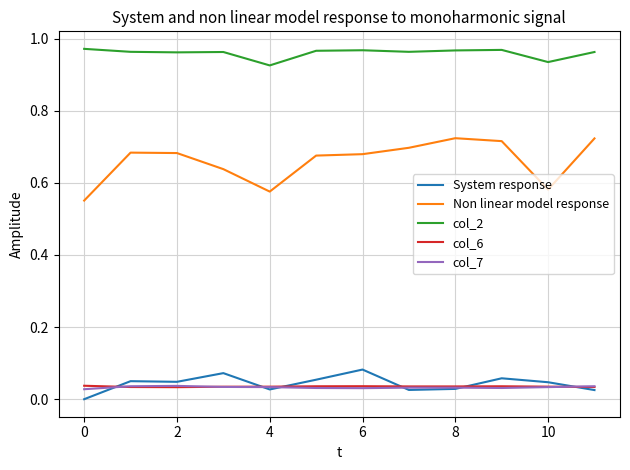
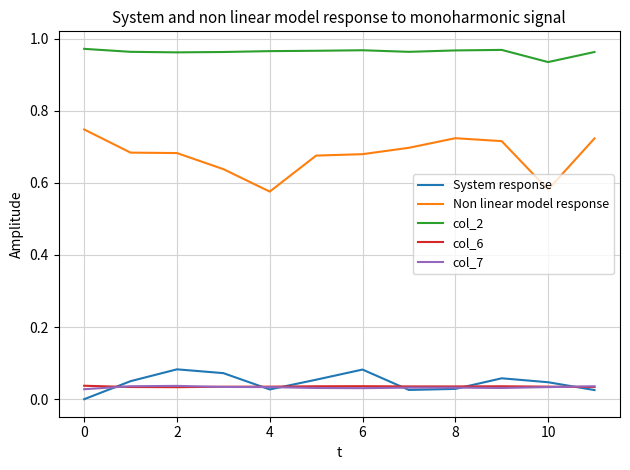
  {
    "System response": {
      "0": 0.00,
-     "2": 0.05,
+     "2": 0.08,
      "6": 0.08,
      "10": 0.05
    },
    "Non linear model response": {
-     "0": 0.55,
+     "0": 0.75,
      "2": 0.68,
      "4": 0.58,
      "6": 0.68,
      "8": 0.72
    },
    "col_2": {
      "0": 0.97,
      "2": 0.96,
-     "4": 0.93,
+     "4": 0.97,
      "6": 0.97,
      "8": 0.97,
      "10": 0.93
    },
    "col_6": {
      "0": 0.04
    },
    "col_7": {
      "0": 0.03
    }
  }
